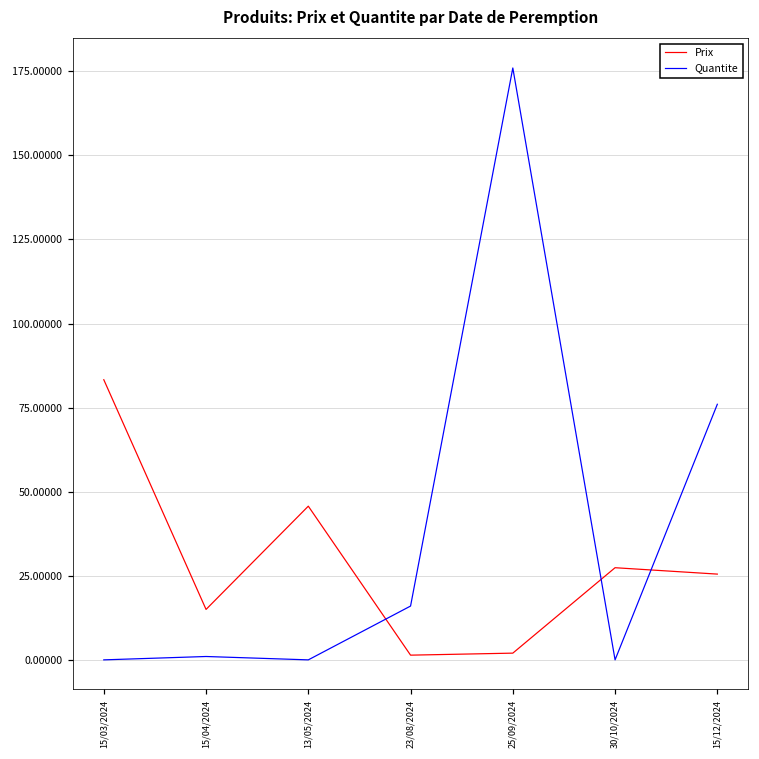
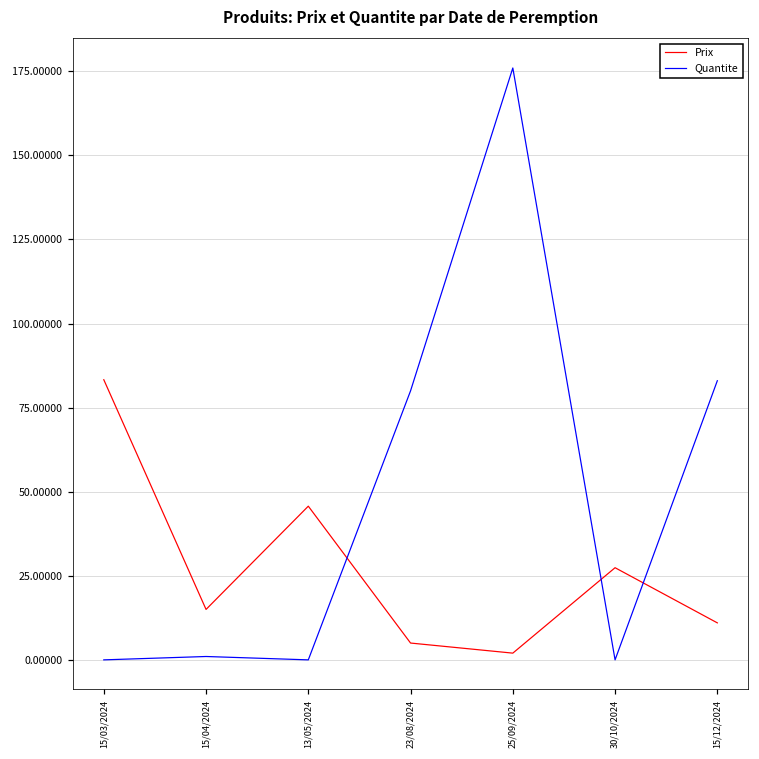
  {
    "Prix": {
      "15/03/2024": 83,
      "15/04/2024": 15,
      "13/05/2024": 46,
-     "23/08/2024": 1,
+     "23/08/2024": 5,
      "25/09/2024": 2,
      "30/10/2024": 27,
-     "15/12/2024": 26
+     "15/12/2024": 11
    },
    "Quantite": {
      "15/03/2024": 0,
      "15/04/2024": 1,
      "13/05/2024": 0,
-     "23/08/2024": 16,
+     "23/08/2024": 80,
      "25/09/2024": 176,
      "30/10/2024": 0,
-     "15/12/2024": 76
+     "15/12/2024": 83
    }
  }
